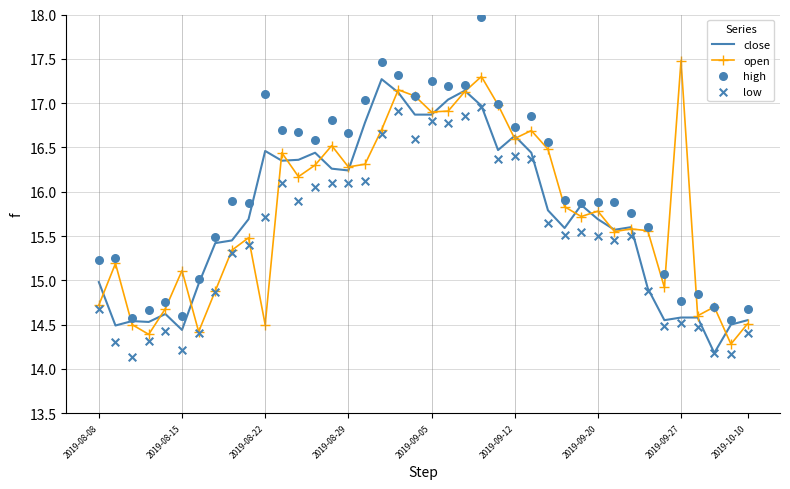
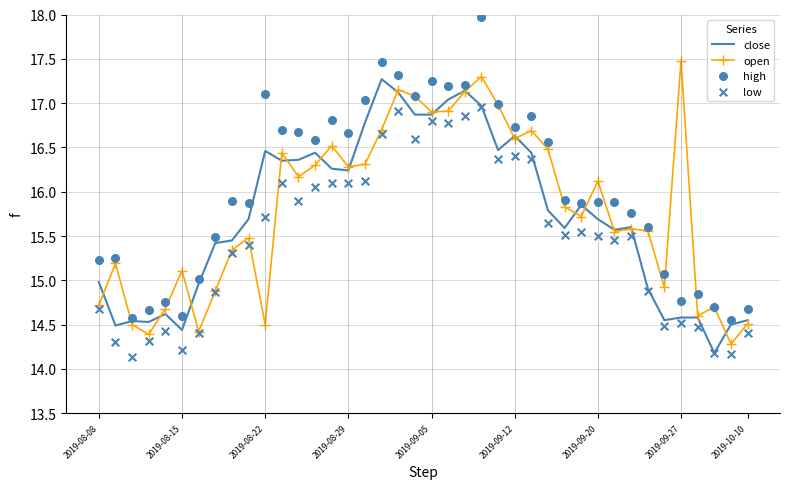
  {
    "open": {
      "2019-08-08": 14.7,
      "2019-08-15": 15.1,
      "2019-08-22": 14.5,
      "2019-08-29": 16.3,
      "2019-09-05": 16.9,
      "2019-09-12": 16.6,
-     "2019-09-20": 15.8,
+     "2019-09-20": 16.1,
      "2019-09-27": 17.5,
      "2019-10-10": 14.5
    }
  }
